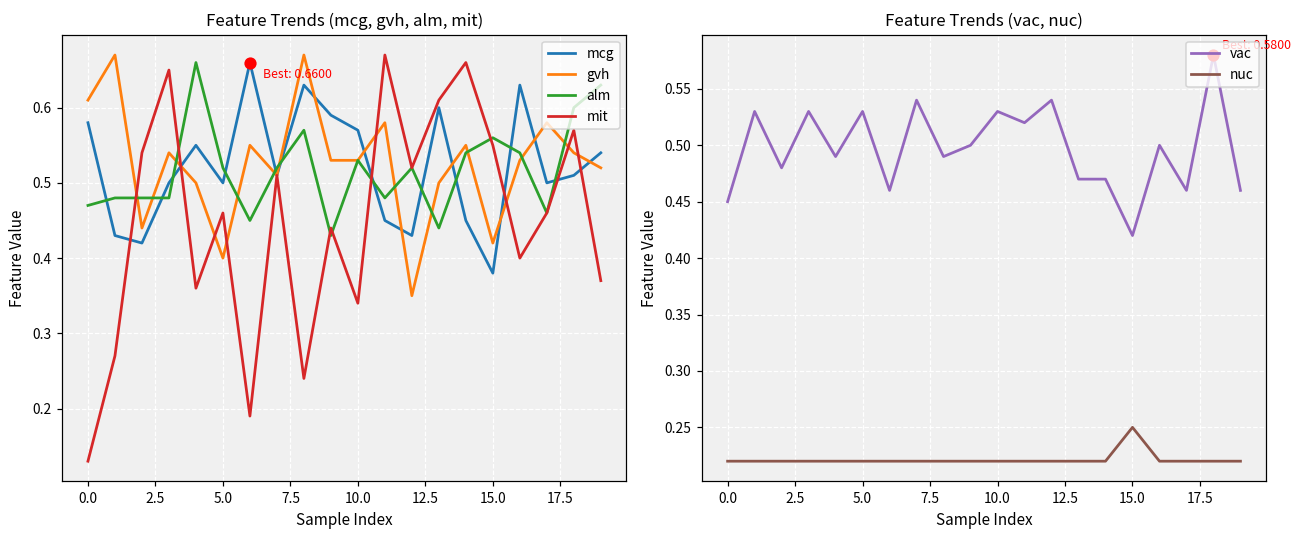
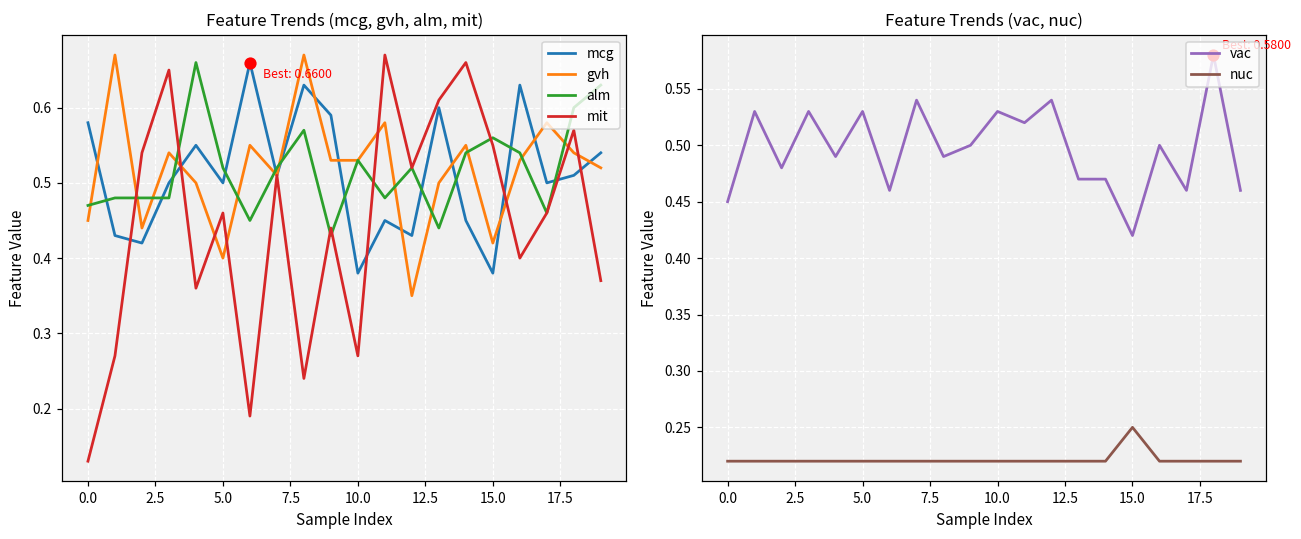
  {
    "Feature Trends (mcg, gvh, alm, mit)": {
      "mcg": {
        "0.0": 0.58,
        "5.0": 0.50,
-       "10.0": 0.57,
+       "10.0": 0.38,
        "15.0": 0.38
      },
      "gvh": {
-       "0.0": 0.61,
+       "0.0": 0.45,
        "5.0": 0.40,
        "15.0": 0.42
      },
      "alm": {
        "0.0": 0.47,
        "5.0": 0.52,
        "15.0": 0.56
      },
      "mit": {
        "0.0": 0.13,
        "5.0": 0.46,
-       "10.0": 0.34,
+       "10.0": 0.27,
        "15.0": 0.55
      }
    },
    "Feature Trends (vac, nuc)": {
      "vac": {
        "0.0": 0.450,
        "5.0": 0.530,
        "10.0": 0.530,
        "15.0": 0.420
      },
      "nuc": {
        "0.0": 0.220,
        "5.0": 0.220,
        "10.0": 0.220,
        "15.0": 0.250
      }
    }
  }
